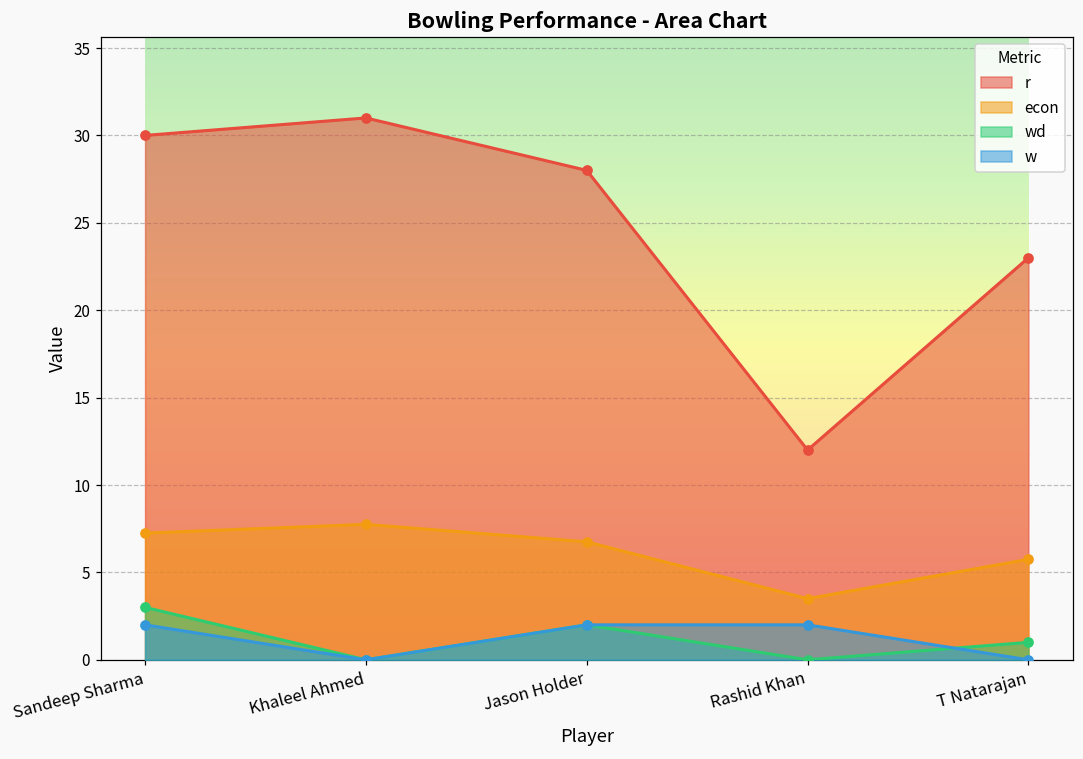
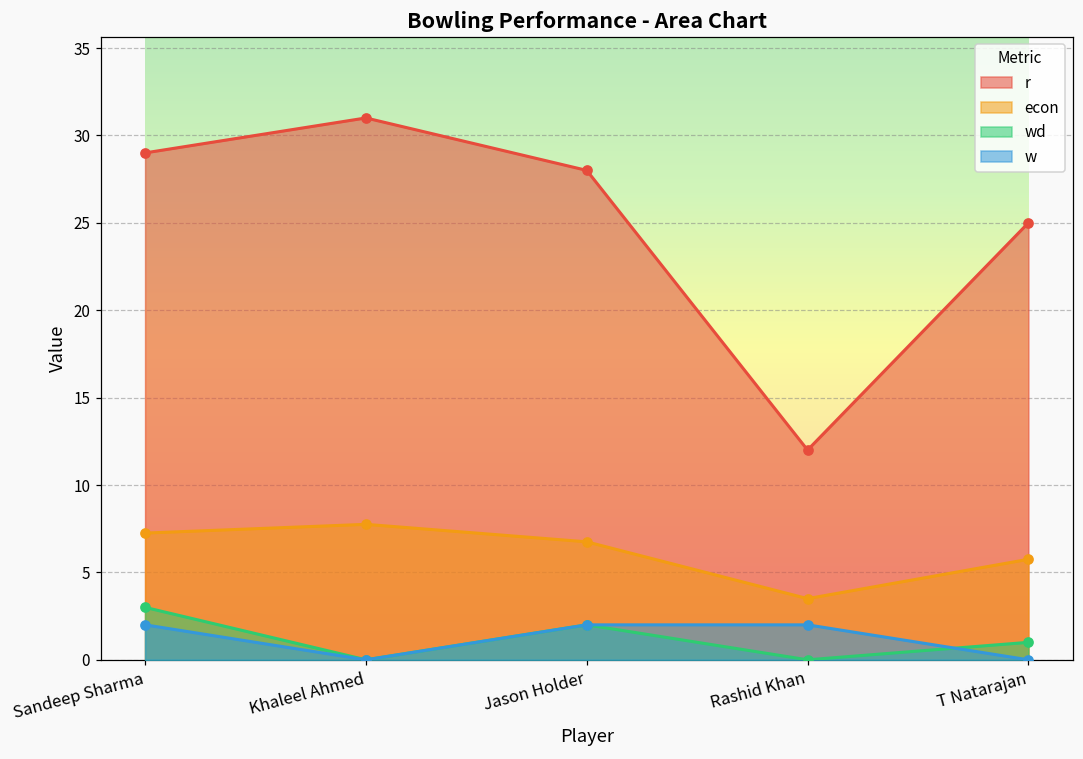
  {
    "r": {
-     "Sandeep Sharma": 30,
+     "Sandeep Sharma": 29,
      "Khaleel Ahmed": 31,
      "Jason Holder": 28,
      "Rashid Khan": 12,
-     "T Natarajan": 23
+     "T Natarajan": 25
    },
    "econ": {
      "Sandeep Sharma": 7.3,
      "Khaleel Ahmed": 7.8,
      "Jason Holder": 6.8,
      "Rashid Khan": 3.5,
      "T Natarajan": 5.8
    },
    "wd": {
      "Sandeep Sharma": 3,
      "Rashid Khan": 0,
      "T Natarajan": 1
    },
    "w": {
      "Sandeep Sharma": 2,
      "Rashid Khan": 2,
      "T Natarajan": 0
    }
  }
